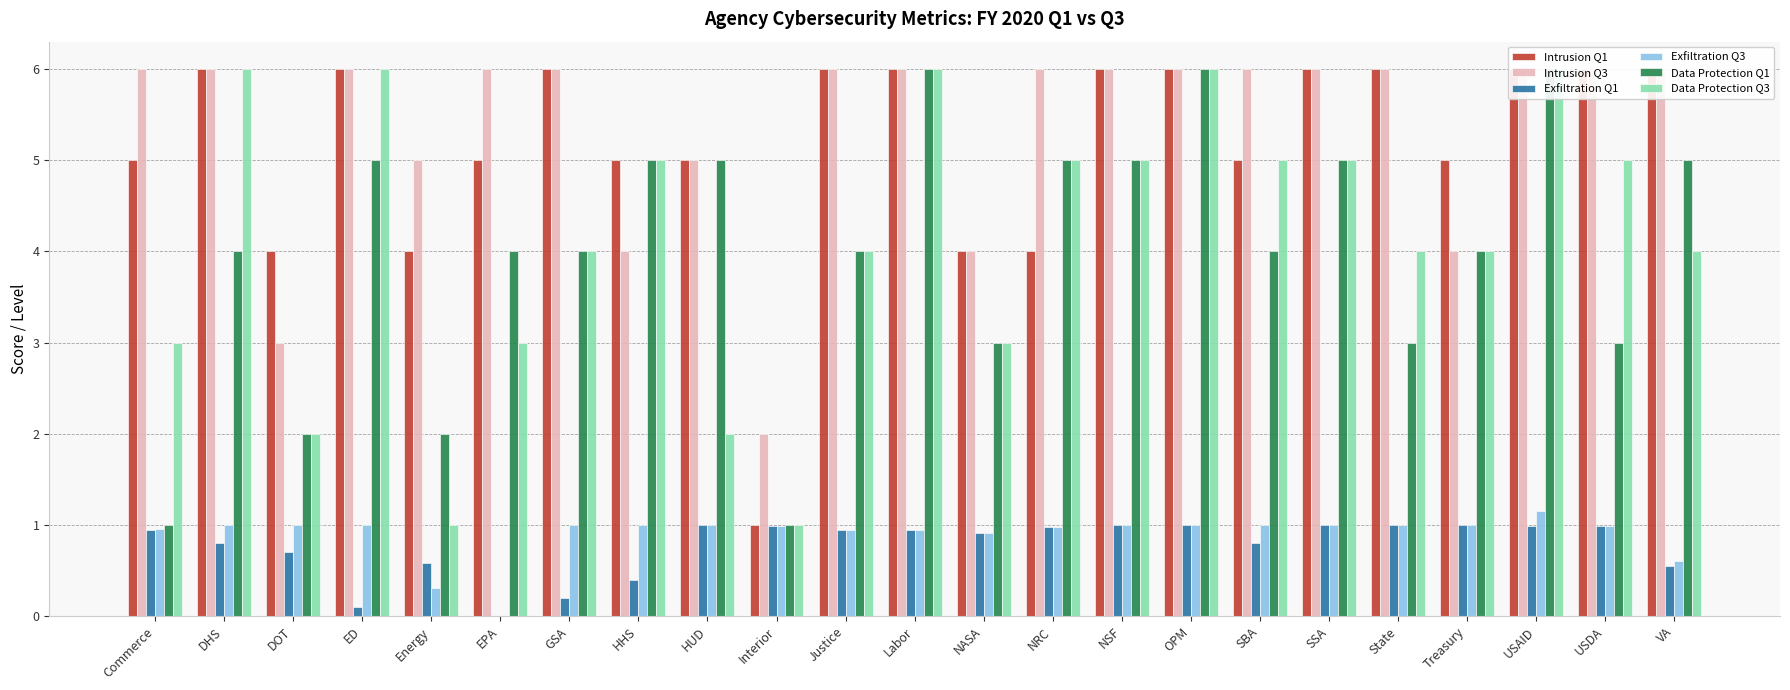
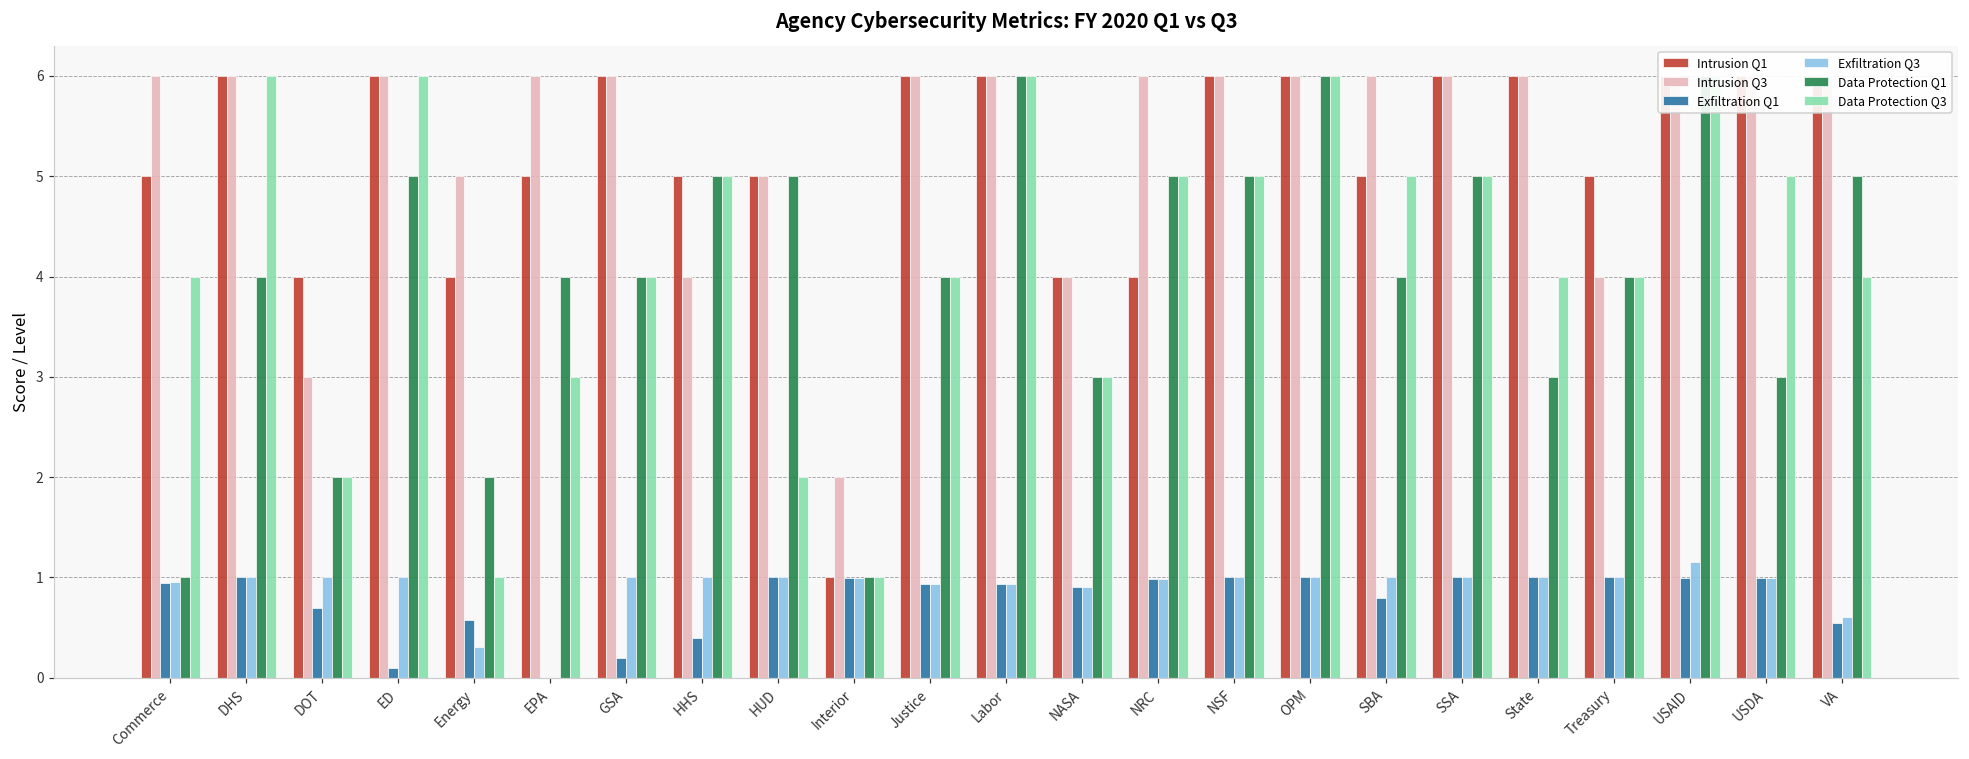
  {
    "Intrusion Q1": {
      "Commerce": 5.0,
      "DHS": 6.0,
      "DOT": 4.0,
      "ED": 6.0,
      "Energy": 4.0,
      "EPA": 5.0,
      "GSA": 6.0,
      "HHS": 5.0,
      "HUD": 5.0,
      "Interior": 1.0,
      "Justice": 6.0,
      "Labor": 6.0,
      "NASA": 4.0,
      "NRC": 4.0,
      "NSF": 6.0,
      "OPM": 6.0,
      "SBA": 5.0,
      "SSA": 6.0,
      "State": 6.0,
      "Treasury": 5.0
    },
    "Intrusion Q3": {
      "Commerce": 6.0,
      "DHS": 6.0,
      "DOT": 3.0,
      "ED": 6.0,
      "Energy": 5.0,
      "EPA": 6.0,
      "GSA": 6.0,
      "HHS": 4.0,
      "HUD": 5.0,
      "Interior": 2.0,
      "Justice": 6.0,
      "Labor": 6.0,
      "NASA": 4.0,
      "NRC": 6.0,
      "NSF": 6.0,
      "OPM": 6.0,
      "SBA": 6.0,
      "SSA": 6.0,
      "State": 6.0,
      "Treasury": 4.0
    },
    "Exfiltration Q1": {
      "Commerce": 1.0,
-     "DHS": 0.8,
+     "DHS": 1.0,
      "DOT": 0.7,
      "ED": 0.1,
      "Energy": 0.6,
      "EPA": 0.0,
      "GSA": 0.2,
      "HHS": 0.4,
      "HUD": 1.0,
      "Interior": 1.0,
      "Justice": 0.9,
      "Labor": 0.9,
      "NASA": 0.9,
      "NRC": 1.0,
      "NSF": 1.0,
      "OPM": 1.0,
      "SBA": 0.8,
      "SSA": 1.0,
      "State": 1.0,
      "Treasury": 1.0,
      "USAID": 1.0,
      "USDA": 1.0,
      "VA": 0.6
    },
    "Exfiltration Q3": {
      "Commerce": 1.0,
      "DHS": 1.0,
      "DOT": 1.0,
      "ED": 1.0,
      "Energy": 0.3,
      "EPA": 0.0,
      "GSA": 1.0,
      "HHS": 1.0,
      "HUD": 1.0,
      "Interior": 1.0,
      "Justice": 0.9,
      "Labor": 0.9,
      "NASA": 0.9,
      "NRC": 1.0,
      "NSF": 1.0,
      "OPM": 1.0,
      "SBA": 1.0,
      "SSA": 1.0,
      "State": 1.0,
      "Treasury": 1.0,
      "USAID": 1.2,
      "USDA": 1.0,
      "VA": 0.6
    },
    "Data Protection Q1": {
      "Commerce": 1.0,
      "DHS": 4.0,
      "DOT": 2.0,
      "ED": 5.0,
      "Energy": 2.0,
      "EPA": 4.0,
      "GSA": 4.0,
      "HHS": 5.0,
      "HUD": 5.0,
      "Interior": 1.0,
      "Justice": 4.0,
      "Labor": 6.0,
      "NASA": 3.0,
      "NRC": 5.0,
      "NSF": 5.0,
      "OPM": 6.0,
      "SBA": 4.0,
      "SSA": 5.0,
      "State": 3.0,
      "Treasury": 4.0,
      "USDA": 3.0,
      "VA": 5.0
    },
    "Data Protection Q3": {
-     "Commerce": 3,
+     "Commerce": 4,
      "DHS": 6,
      "DOT": 2,
      "ED": 6,
      "Energy": 1,
      "EPA": 3,
      "GSA": 4,
      "HHS": 5,
      "HUD": 2,
      "Interior": 1,
      "Justice": 4,
      "Labor": 6,
      "NASA": 3,
      "NRC": 5,
      "NSF": 5,
      "OPM": 6,
      "SBA": 5,
      "SSA": 5,
      "State": 4,
      "Treasury": 4,
      "USDA": 5,
      "VA": 4
    }
  }
